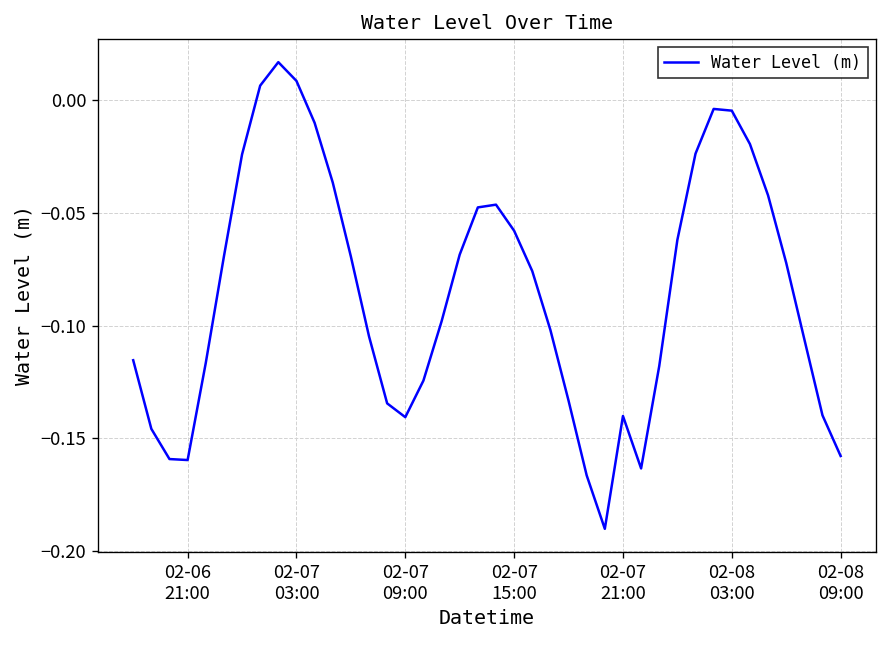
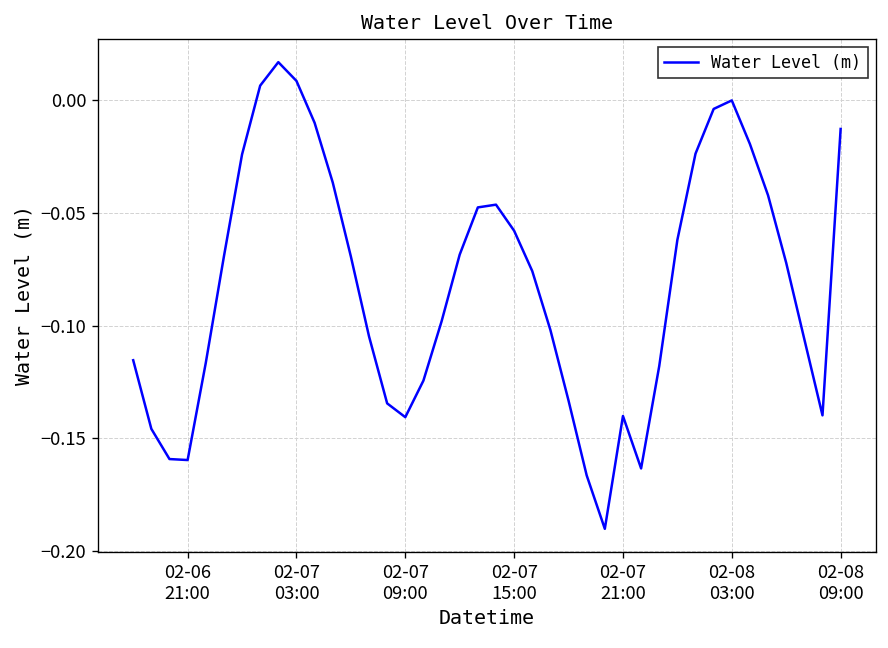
  {
    "02-06 21:00": -0.160,
    "02-07 03:00": 0.008,
    "02-07 09:00": -0.141,
    "02-07 15:00": -0.058,
    "02-07 21:00": -0.140,
-   "02-08 03:00": -0.005,
-   "02-08 09:00": -0.158
+   "02-08 03:00": 0.000,
+   "02-08 09:00": -0.013
  }
